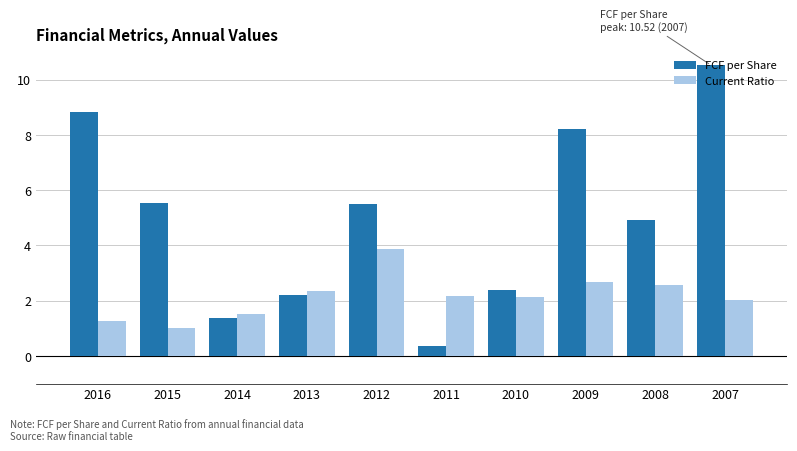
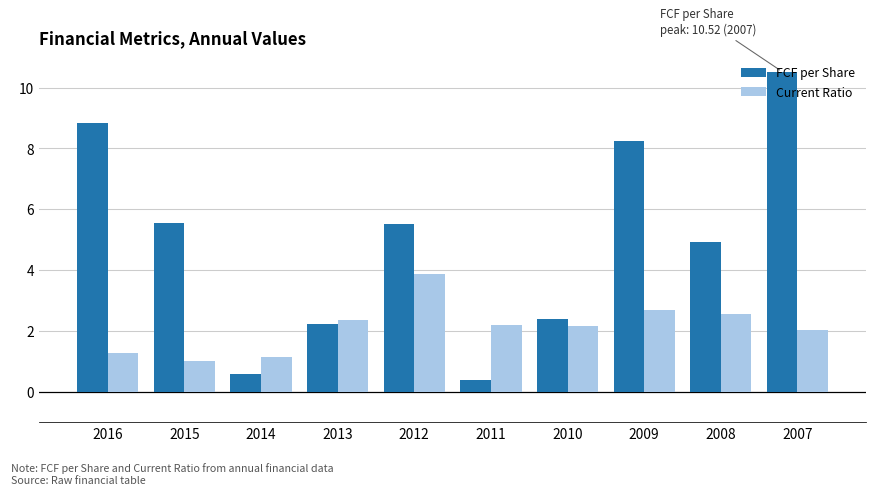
  {
    "FCF per Share": {
      "2016": 8.8,
      "2015": 5.6,
-     "2014": 1.4,
+     "2014": 0.6,
      "2013": 2.2,
      "2012": 5.5,
      "2011": 0.4,
      "2010": 2.4,
      "2009": 8.2,
      "2008": 4.9
    },
    "Current Ratio": {
      "2016": 1.3,
      "2015": 1.0,
-     "2014": 1.5,
+     "2014": 1.1,
      "2013": 2.3,
      "2012": 3.9,
      "2011": 2.2,
      "2010": 2.1,
      "2009": 2.7,
      "2008": 2.6,
      "2007": 2.0
    }
  }
